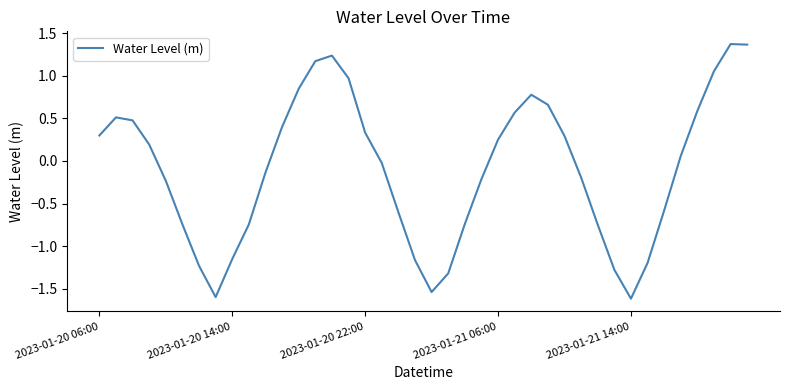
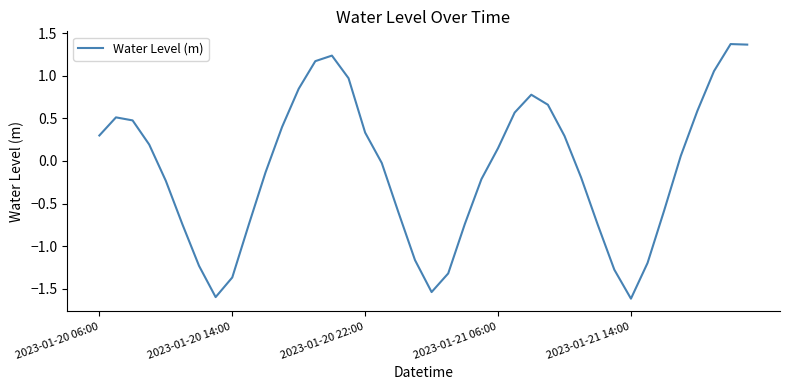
  {
    "2023-01-20 06:00": 0.3,
-   "2023-01-20 14:00": -1.1,
+   "2023-01-20 14:00": -1.4,
    "2023-01-20 22:00": 0.3,
-   "2023-01-21 06:00": 0.3,
+   "2023-01-21 06:00": 0.2,
    "2023-01-21 14:00": -1.6
  }
